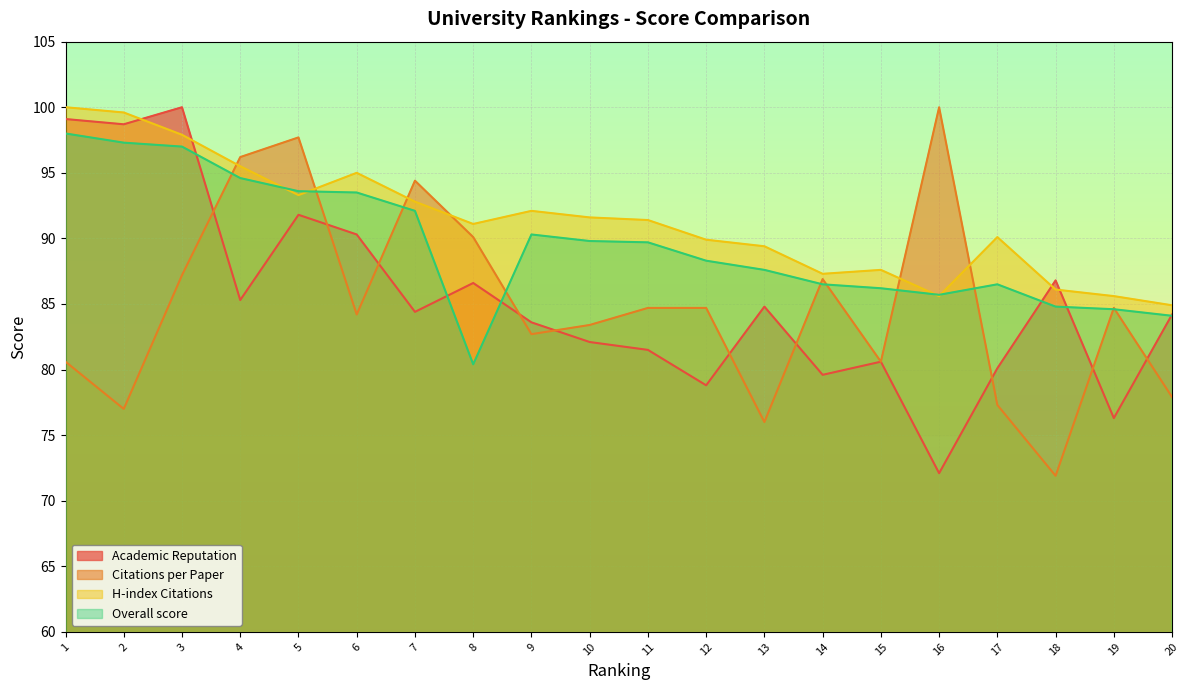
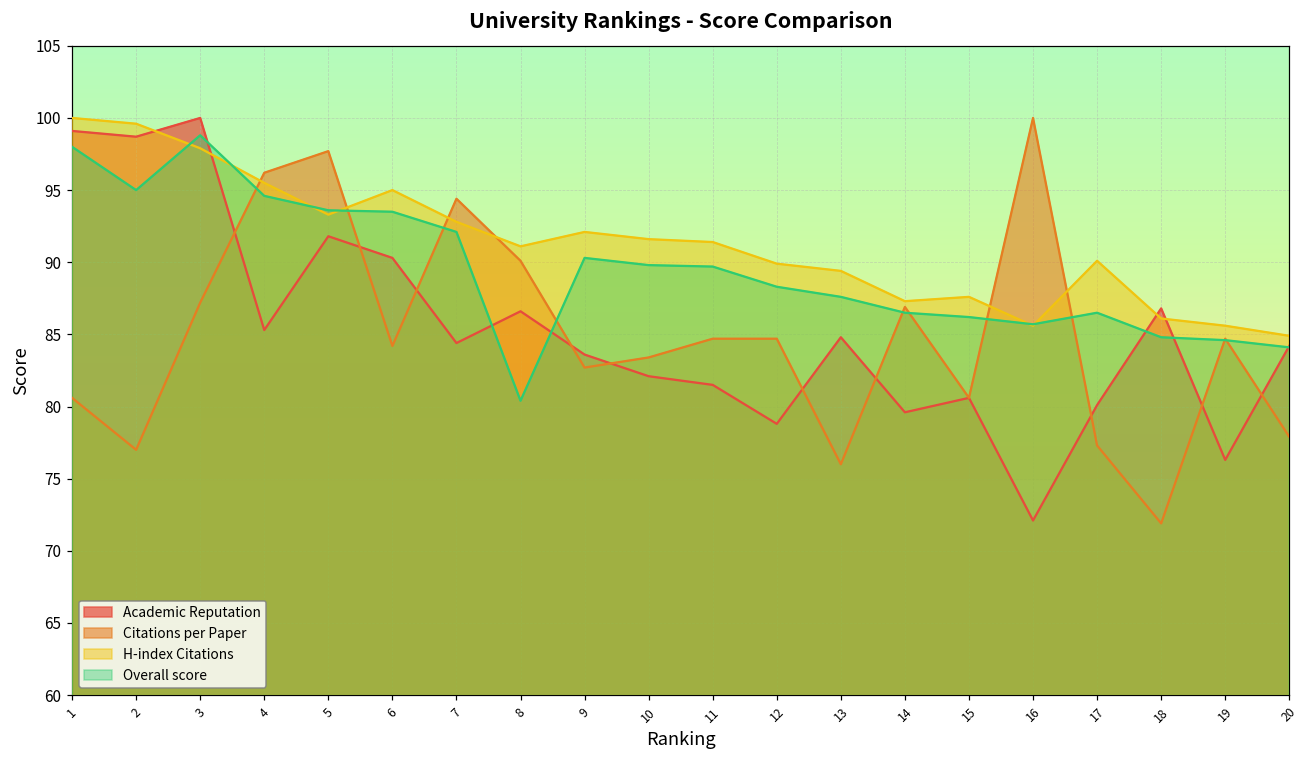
  {
    "H-index Citations": {
      "1": 100.0,
      "2": 99.6,
      "3": 97.9,
      "4": 95.5,
      "5": 93.3,
      "6": 95.0,
      "7": 92.8,
      "8": 91.1,
      "9": 92.1,
      "10": 91.6,
      "11": 91.4,
      "12": 89.9,
      "13": 89.4,
      "14": 87.3,
      "15": 87.6,
      "17": 90.1,
      "18": 86.1,
      "19": 85.6,
      "20": 84.9
    },
    "Overall score": {
      "1": 98.0,
-     "2": 97.3,
-     "3": 97.0,
+     "2": 95.0,
+     "3": 98.8,
      "4": 94.6,
      "5": 93.6,
      "6": 93.5,
      "7": 92.1,
      "8": 80.4,
      "9": 90.3,
      "10": 89.8,
      "11": 89.7,
      "12": 88.3,
      "13": 87.6,
      "14": 86.5,
      "15": 86.2,
      "17": 86.5,
      "18": 84.8
    }
  }
